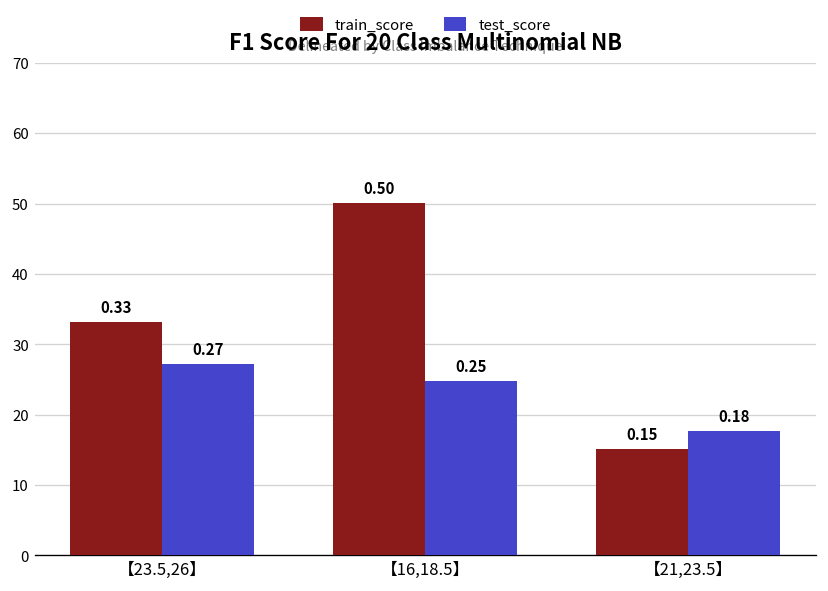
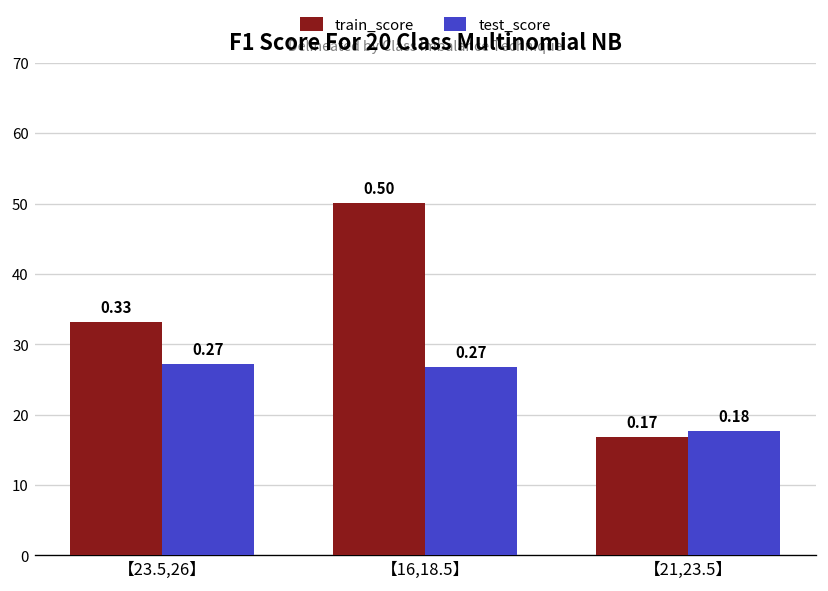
  {
    "train_score": {
      "【23.5,26】": 0.33,
      "【16,18.5】": 0.50,
-     "【21,23.5】": 0.15
+     "【21,23.5】": 0.17
    },
    "test_score": {
      "【23.5,26】": 0.27,
-     "【16,18.5】": 0.25,
+     "【16,18.5】": 0.27,
      "【21,23.5】": 0.18
    }
  }
